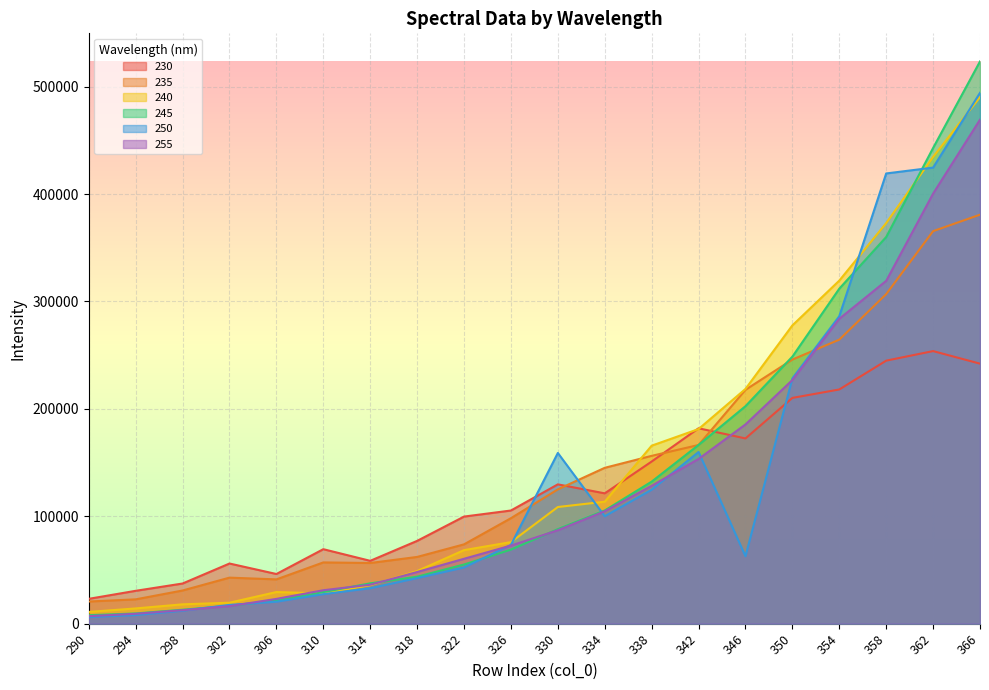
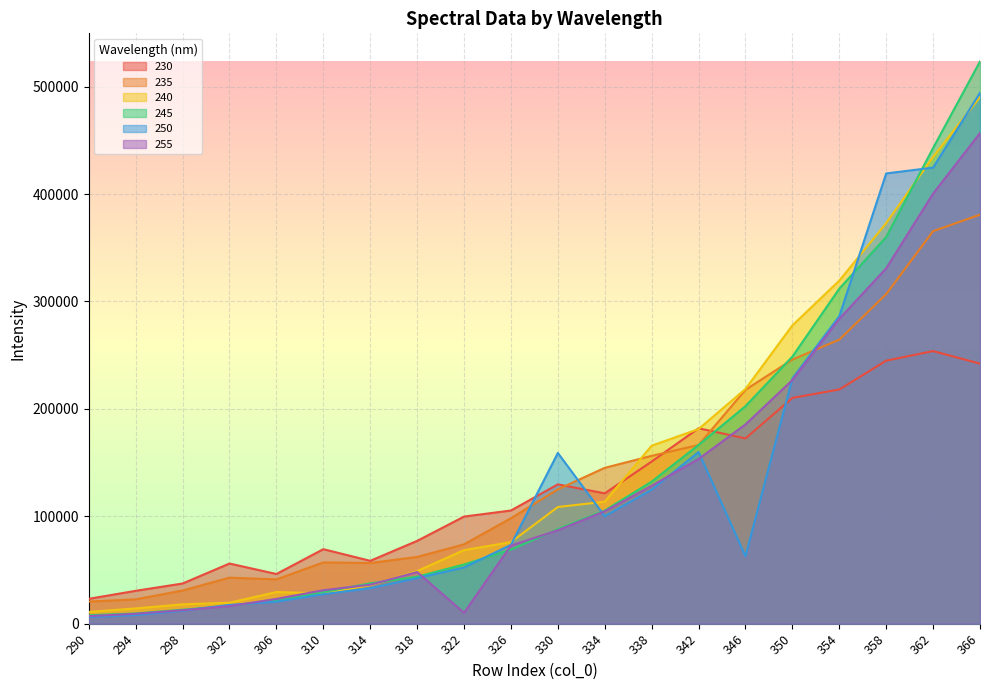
  {
    "245": {
      "322": 55000,
      "326": 69000,
      "338": 132000,
      "346": 203000,
      "350": 249000,
      "354": 312000,
      "358": 360000,
      "362": 443000,
      "366": 524000
    },
    "250": {
      "314": 33000,
      "322": 52000,
      "330": 159000,
      "334": 100000,
      "338": 125000,
      "342": 160000,
      "346": 63000,
      "354": 286000,
      "358": 419000,
      "362": 425000,
      "366": 494000
    },
    "255": {
-     "322": 60000,
+     "322": 10000,
      "338": 128000,
      "342": 153000,
      "346": 186000,
      "354": 284000,
-     "358": 319000,
+     "358": 331000,
      "362": 400000,
-     "366": 469000
+     "366": 457000
    }
  }
